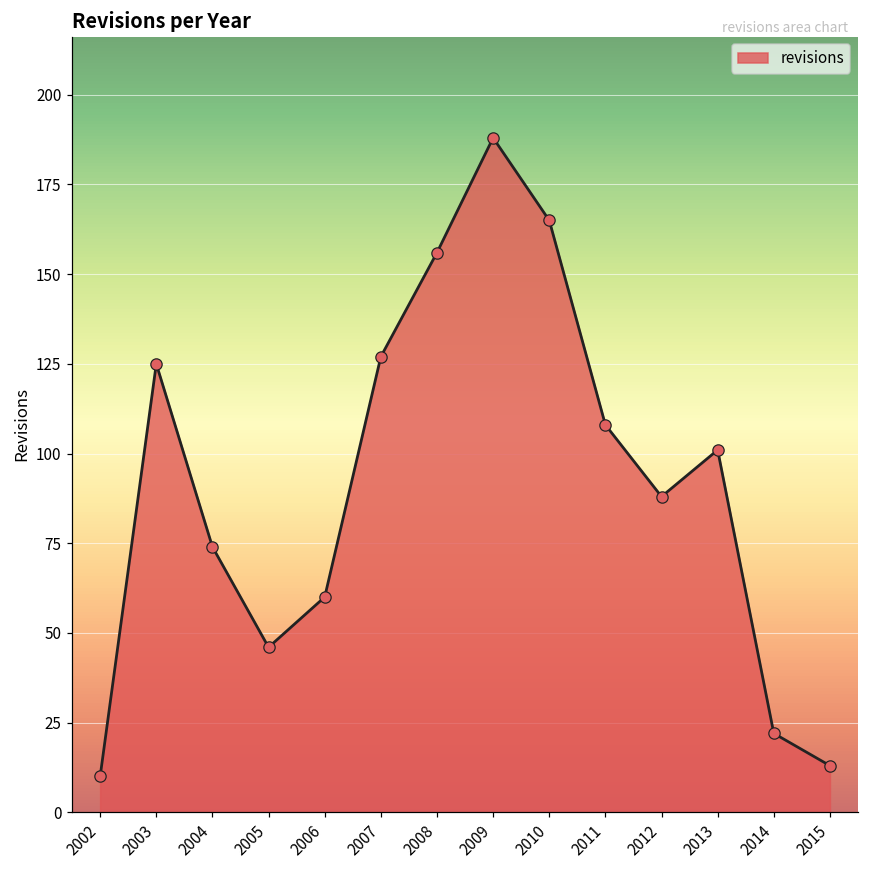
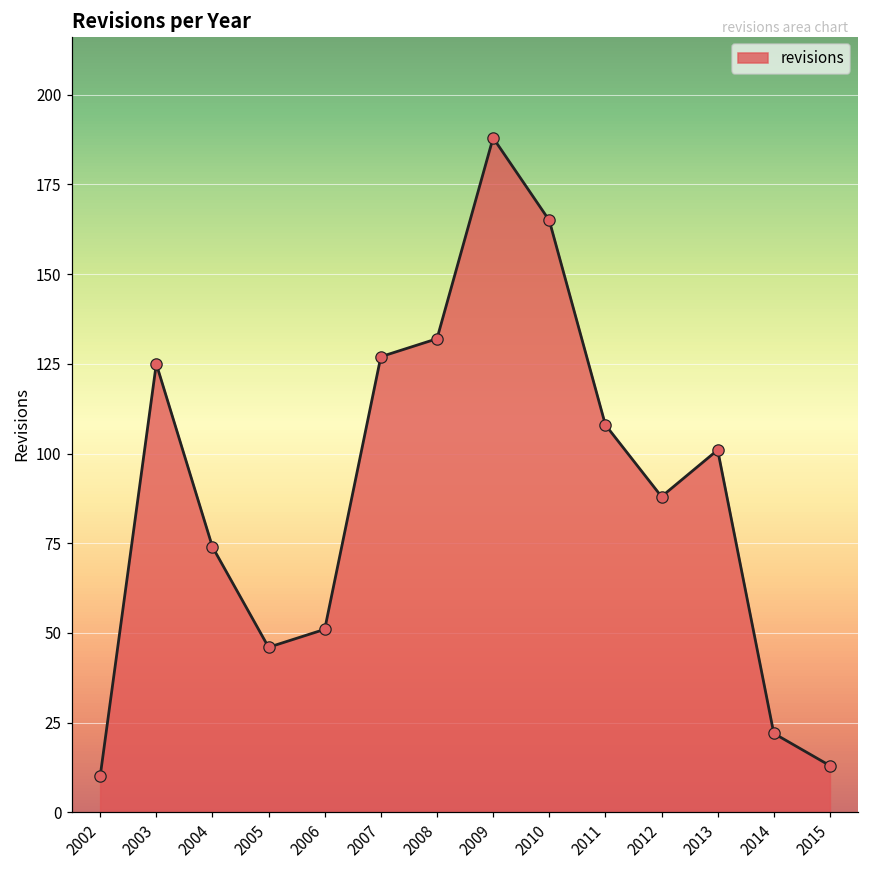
  {
    "2002": 10,
    "2003": 125,
    "2004": 74,
    "2005": 46,
-   "2006": 60,
+   "2006": 51,
    "2007": 127,
-   "2008": 156,
+   "2008": 132,
    "2009": 188,
    "2010": 165,
    "2011": 108,
    "2012": 88,
    "2013": 101,
    "2014": 22,
    "2015": 13
  }
